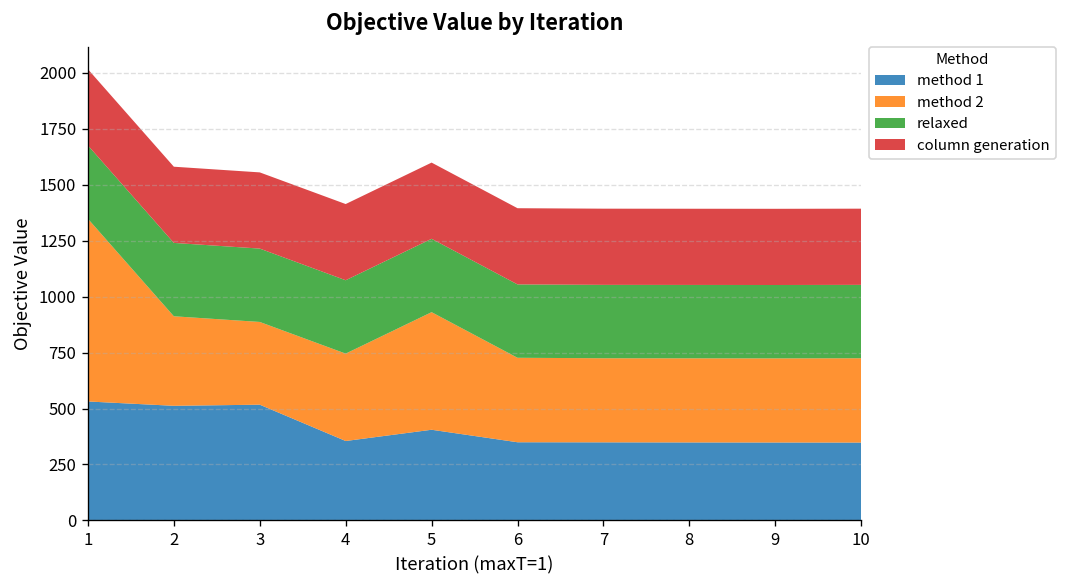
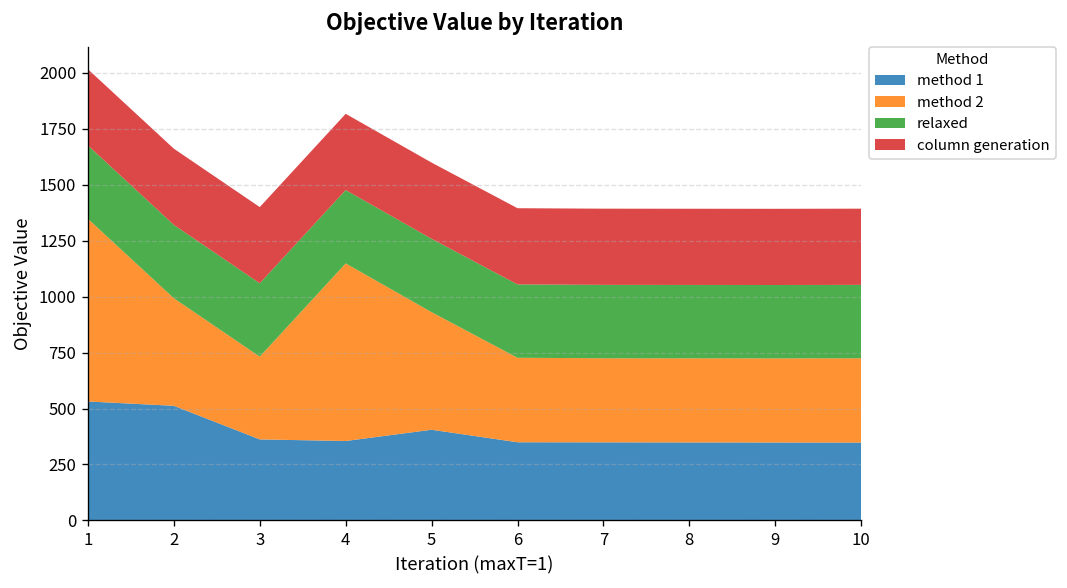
  {
    "method 1": {
      "1": 530,
      "2": 510,
-     "3": 520,
+     "3": 360,
      "4": 350,
      "5": 410,
      "6": 350,
      "7": 350,
      "8": 350,
      "9": 350,
      "10": 350
    },
    "method 2": {
      "1": 820,
-     "2": 400,
+     "2": 480,
      "3": 370,
-     "4": 390,
+     "4": 790,
      "5": 530,
      "6": 380,
      "7": 380,
      "8": 380,
      "9": 380,
      "10": 380
    },
    "relaxed": {
      "1": 330,
      "2": 330,
      "3": 330,
      "4": 330,
      "5": 330,
      "6": 330,
      "7": 330,
      "8": 330,
      "9": 330,
      "10": 330
    },
    "column generation": {
      "1": 340,
      "2": 340,
      "3": 340,
      "4": 340,
      "5": 340,
      "6": 340,
      "7": 340,
      "8": 340,
      "9": 340,
      "10": 340
    }
  }
